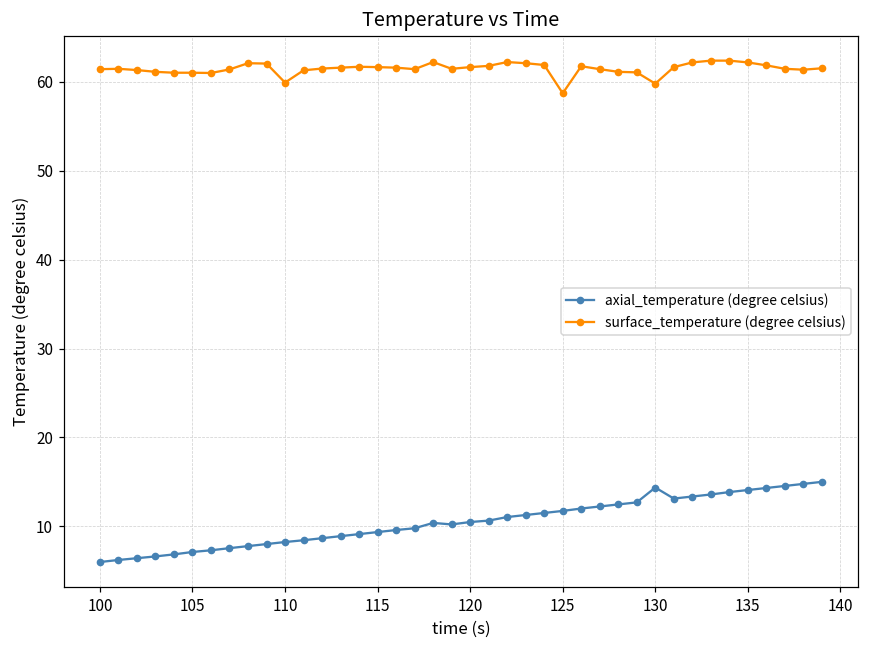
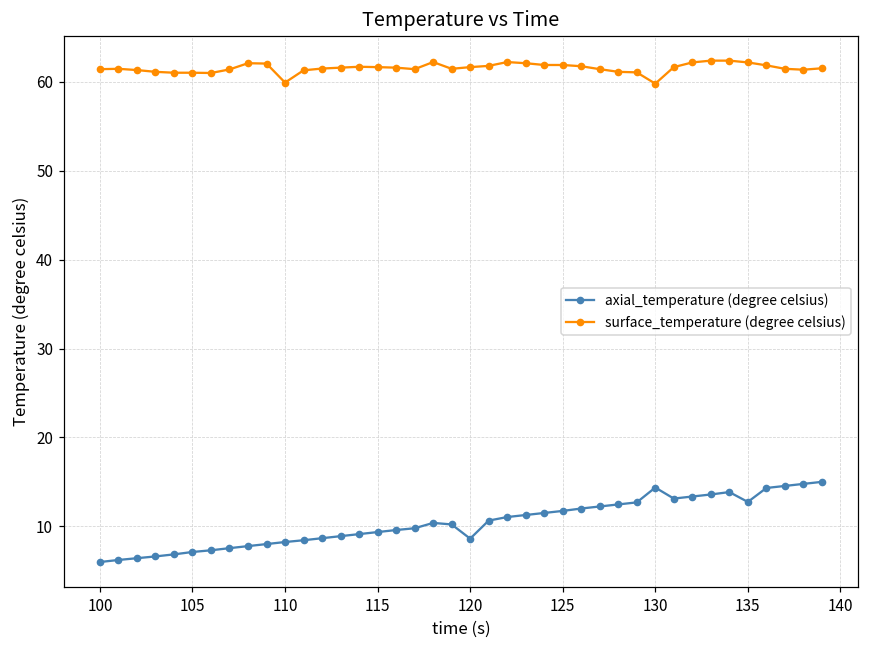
  {
    "axial_temperature (degree celsius)": {
      "100": 6,
      "105": 7,
      "110": 8,
      "115": 9,
-     "120": 10,
+     "120": 9,
      "125": 12,
      "130": 14,
-     "135": 14
+     "135": 13
    },
    "surface_temperature (degree celsius)": {
      "100": 61,
      "105": 61,
      "110": 60,
      "115": 62,
      "120": 62,
-     "125": 59,
+     "125": 62,
      "130": 60,
      "135": 62
    }
  }
